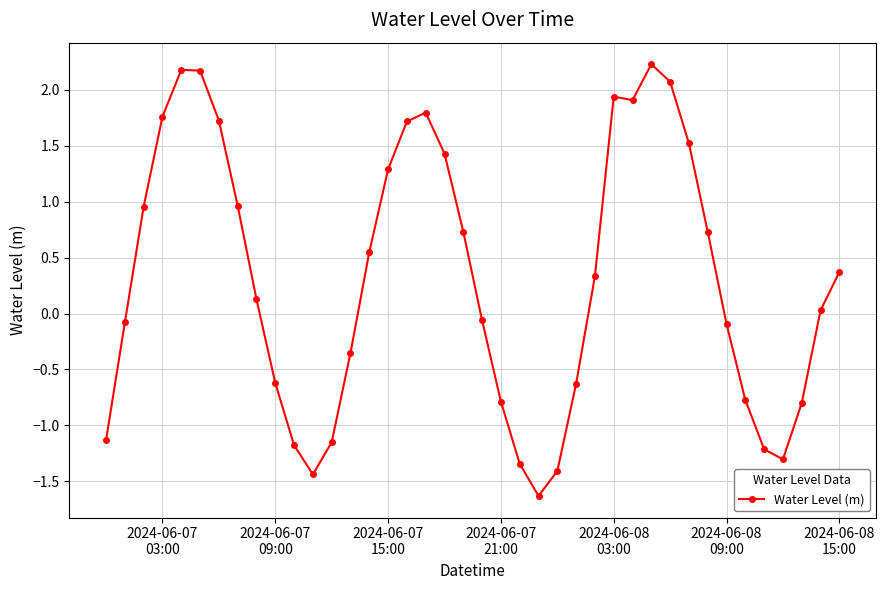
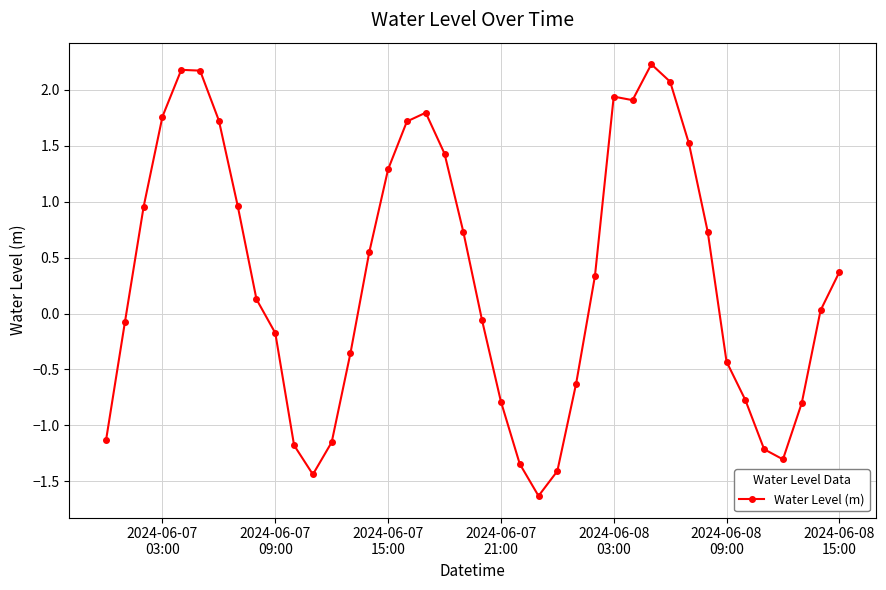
  {
    "2024-06-07 03:00": 1.76,
-   "2024-06-07 09:00": -0.62,
+   "2024-06-07 09:00": -0.17,
    "2024-06-07 15:00": 1.29,
    "2024-06-07 21:00": -0.79,
    "2024-06-08 03:00": 1.94,
-   "2024-06-08 09:00": -0.09,
+   "2024-06-08 09:00": -0.43,
    "2024-06-08 15:00": 0.37
  }
